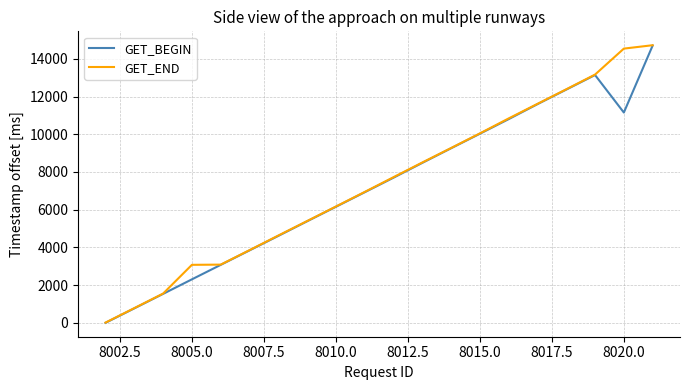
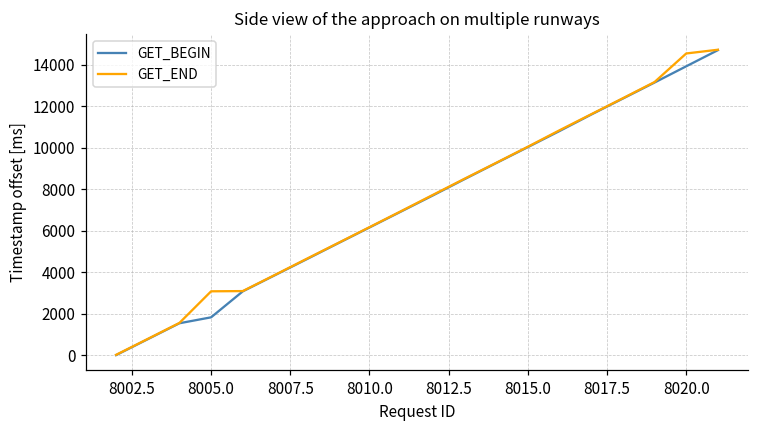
  {
    "GET_BEGIN": {
-     "8005.0": 2300,
-     "8020.0": 11200
+     "8005.0": 1800,
+     "8020.0": 13900
    },
    "GET_END": {
      "8005.0": 3100,
      "8020.0": 14500
    }
  }
